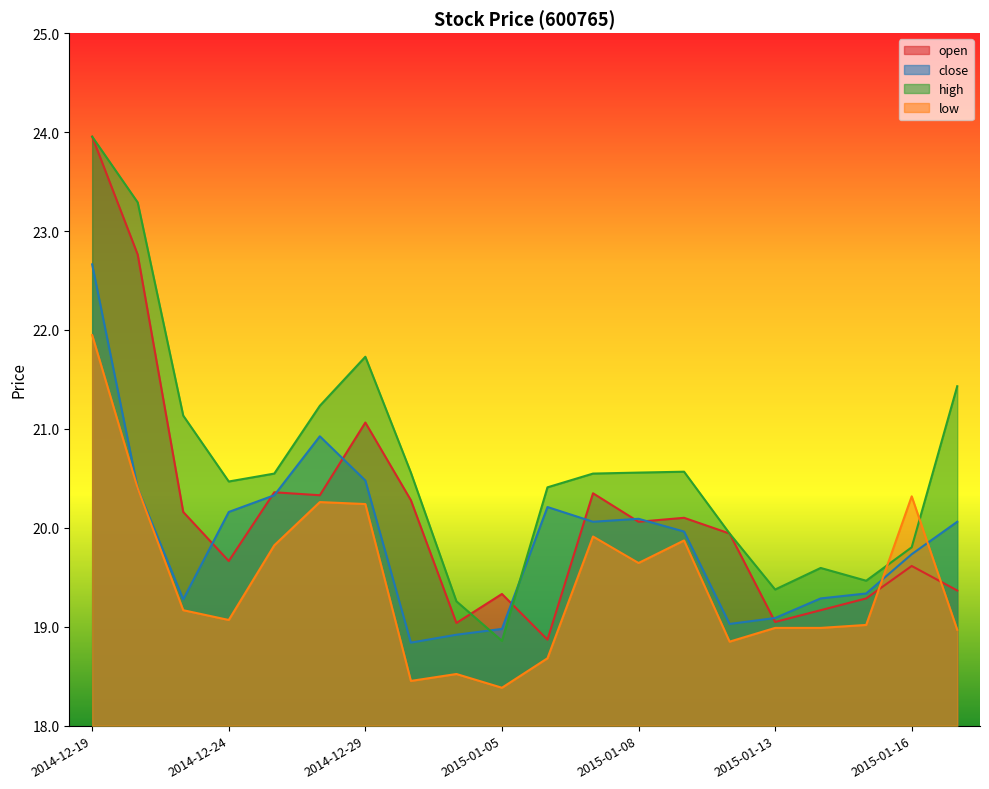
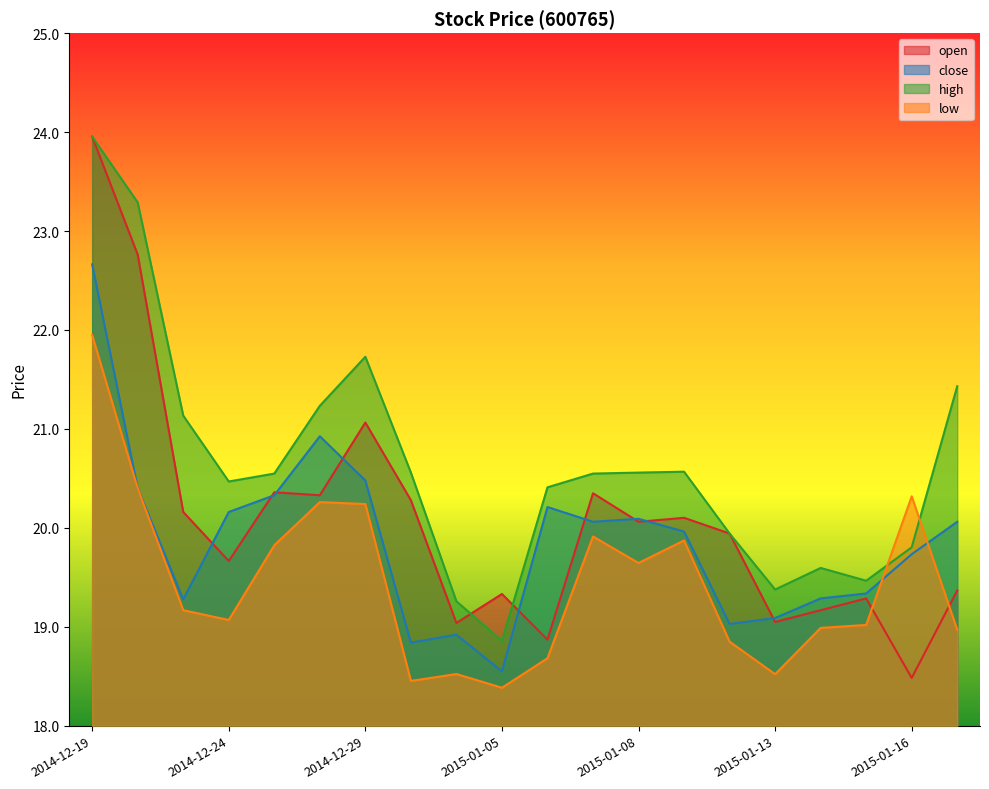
  {
    "open": {
      "2014-12-24": 19.7,
      "2014-12-29": 21.1,
      "2015-01-05": 19.3,
      "2015-01-08": 20.1,
      "2015-01-13": 19.0,
-     "2015-01-16": 19.6
+     "2015-01-16": 18.5
    },
    "close": {
      "2014-12-19": 22.7,
      "2014-12-24": 20.2,
      "2014-12-29": 20.5,
-     "2015-01-05": 19.0,
+     "2015-01-05": 18.5,
      "2015-01-08": 20.1,
      "2015-01-13": 19.1,
      "2015-01-16": 19.7
    },
    "high": {
      "2014-12-24": 20.5,
      "2014-12-29": 21.7,
      "2015-01-05": 18.9,
      "2015-01-08": 20.6,
      "2015-01-13": 19.4,
      "2015-01-16": 19.8
    },
    "low": {
      "2014-12-19": 21.9,
      "2014-12-24": 19.1,
      "2014-12-29": 20.2,
      "2015-01-05": 18.4,
      "2015-01-08": 19.6,
-     "2015-01-13": 19.0,
+     "2015-01-13": 18.5,
      "2015-01-16": 20.3
    }
  }
